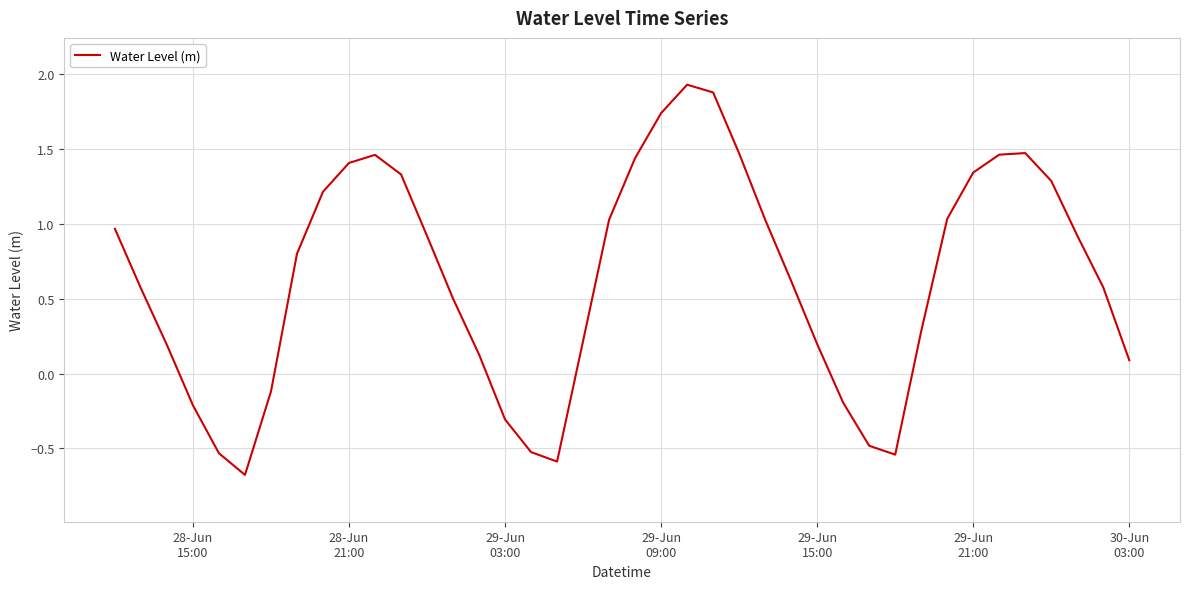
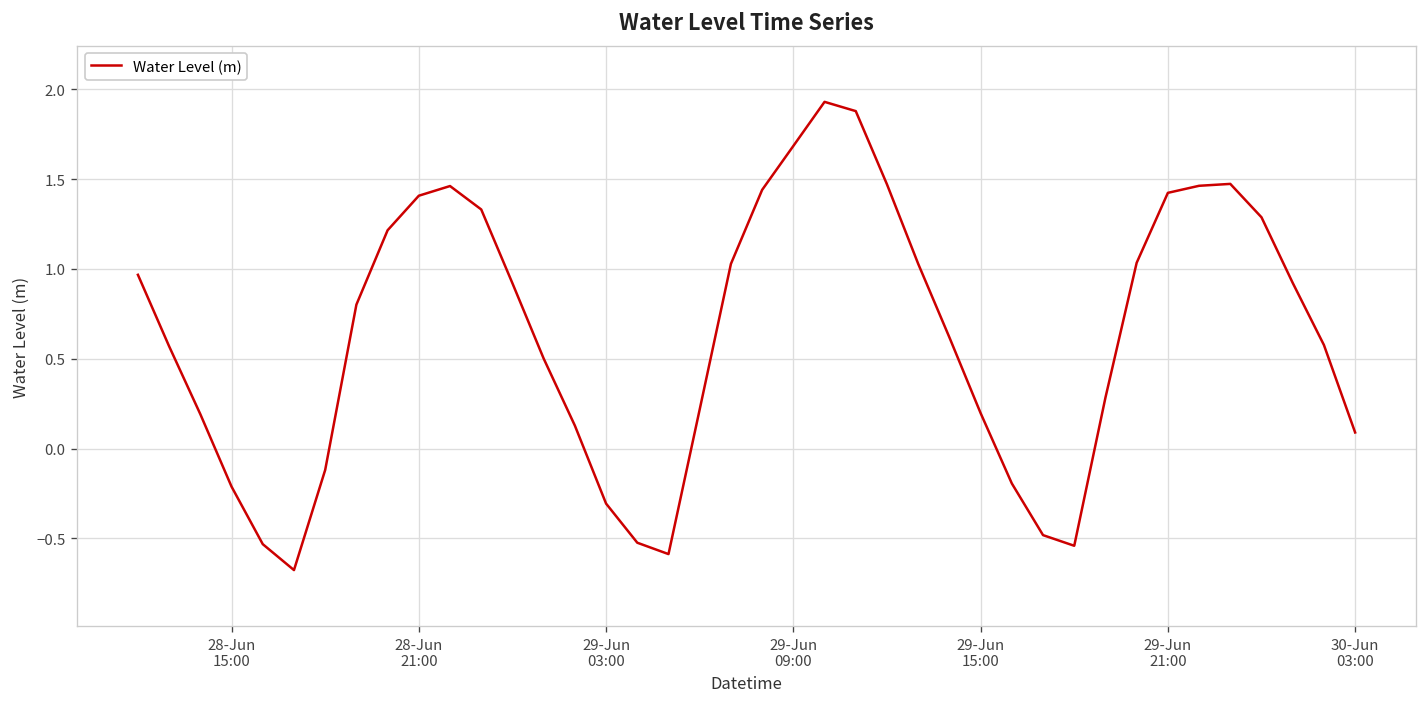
  {
    "28-Jun 15:00": -0.21,
    "28-Jun 21:00": 1.41,
    "29-Jun 03:00": -0.31,
-   "29-Jun 09:00": 1.74,
+   "29-Jun 09:00": 1.69,
    "29-Jun 15:00": 0.20,
-   "29-Jun 21:00": 1.34,
+   "29-Jun 21:00": 1.42,
    "30-Jun 03:00": 0.09
  }
